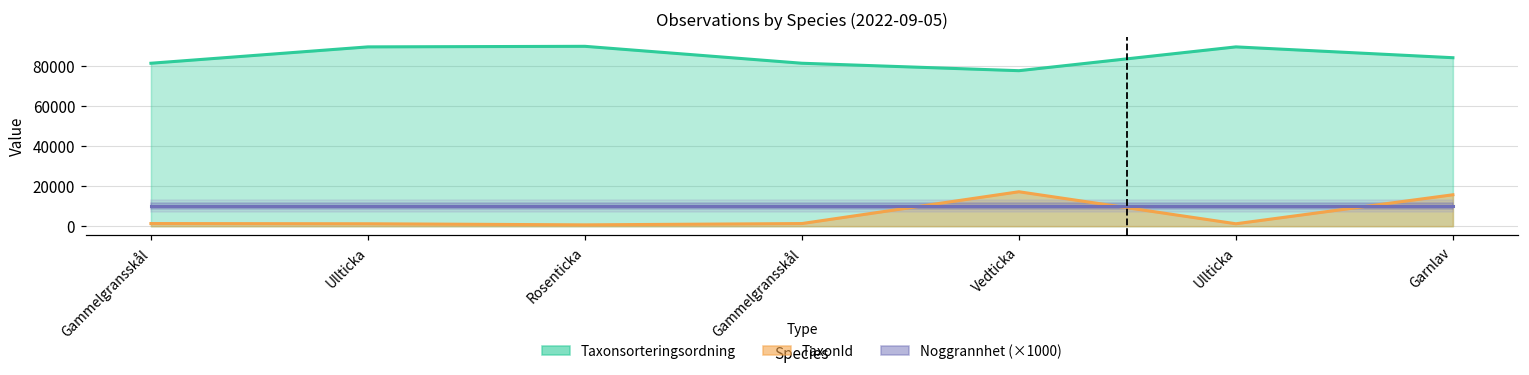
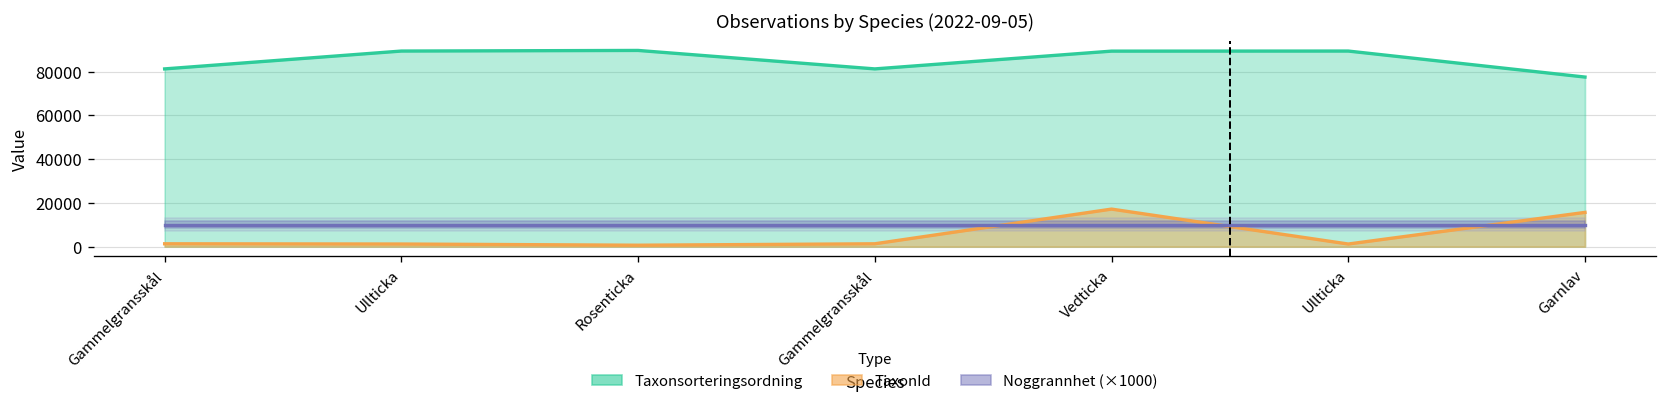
  {
    "Taxonsorteringsordning": {
      "Rosenticka": 90000,
-     "Vedticka": 78000,
-     "Garnlav": 84000
+     "Vedticka": 89000,
+     "Garnlav": 78000
    },
    "TaxonId": {
      "Rosenticka": 1000,
      "Vedticka": 17000,
      "Garnlav": 16000
    }
  }
